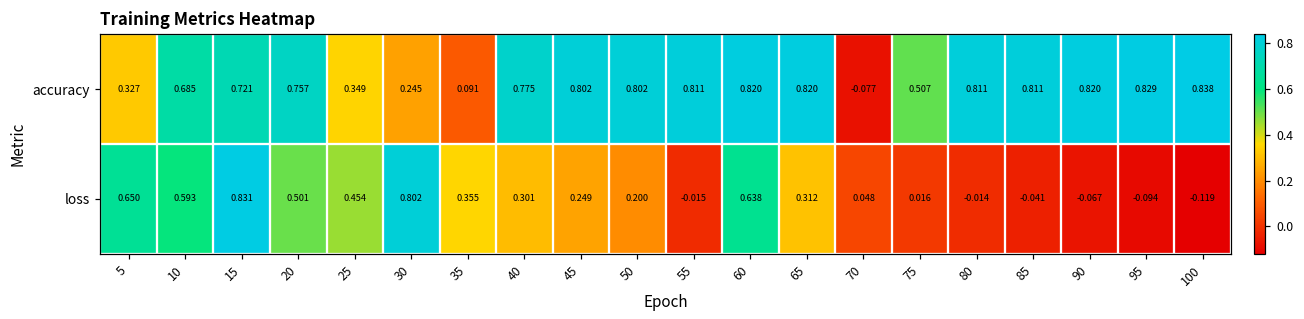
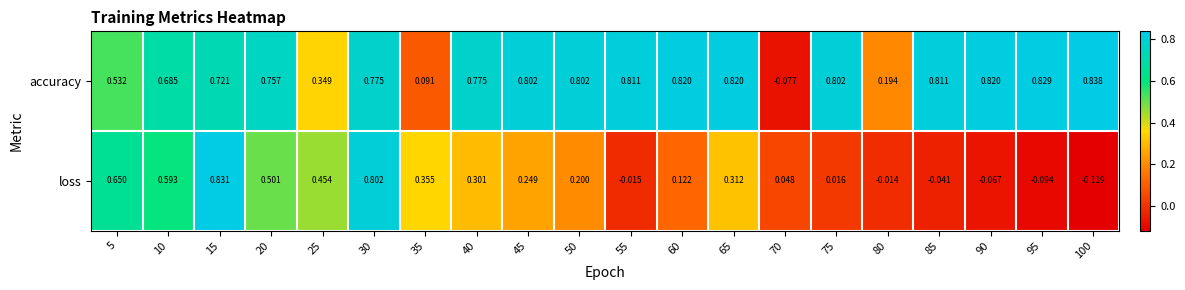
  {
    "accuracy": {
-     "5": 0.327,
+     "5": 0.532,
      "10": 0.685,
      "15": 0.721,
      "20": 0.757,
      "25": 0.349,
-     "30": 0.245,
+     "30": 0.775,
      "35": 0.091,
      "40": 0.775,
      "45": 0.802,
      "50": 0.802,
      "55": 0.811,
      "60": 0.820,
      "65": 0.820,
      "70": -0.077,
-     "75": 0.507,
-     "80": 0.811,
+     "75": 0.802,
+     "80": 0.194,
      "85": 0.811,
      "90": 0.820,
      "95": 0.829,
      "100": 0.838
    },
    "loss": {
      "5": 0.650,
      "10": 0.593,
      "15": 0.831,
      "20": 0.501,
      "25": 0.454,
      "30": 0.802,
      "35": 0.355,
      "40": 0.301,
      "45": 0.249,
      "50": 0.200,
      "55": -0.015,
-     "60": 0.638,
+     "60": 0.122,
      "65": 0.312,
      "70": 0.048,
      "75": 0.016,
      "80": -0.014,
      "85": -0.041,
      "90": -0.067,
      "95": -0.094,
      "100": -0.119
    }
  }
